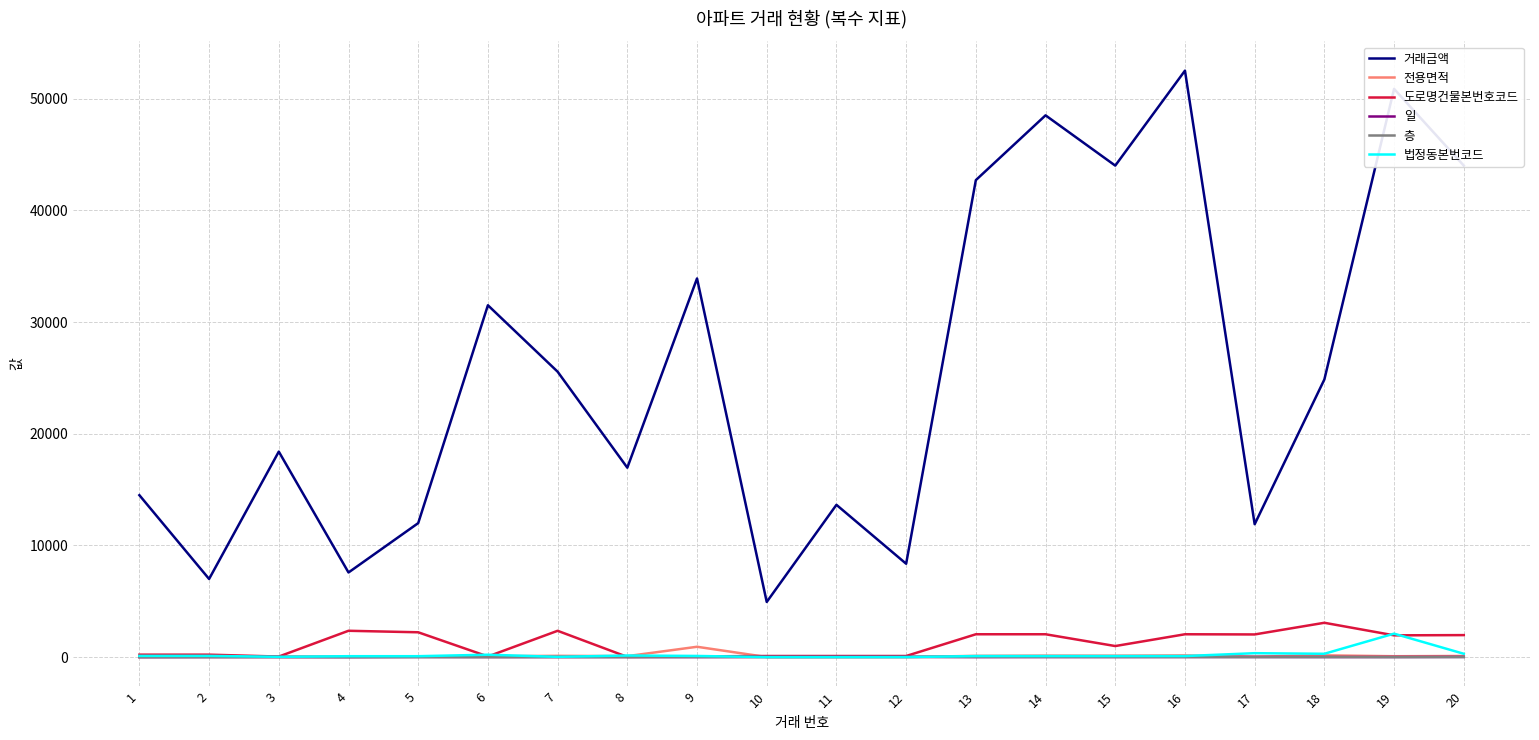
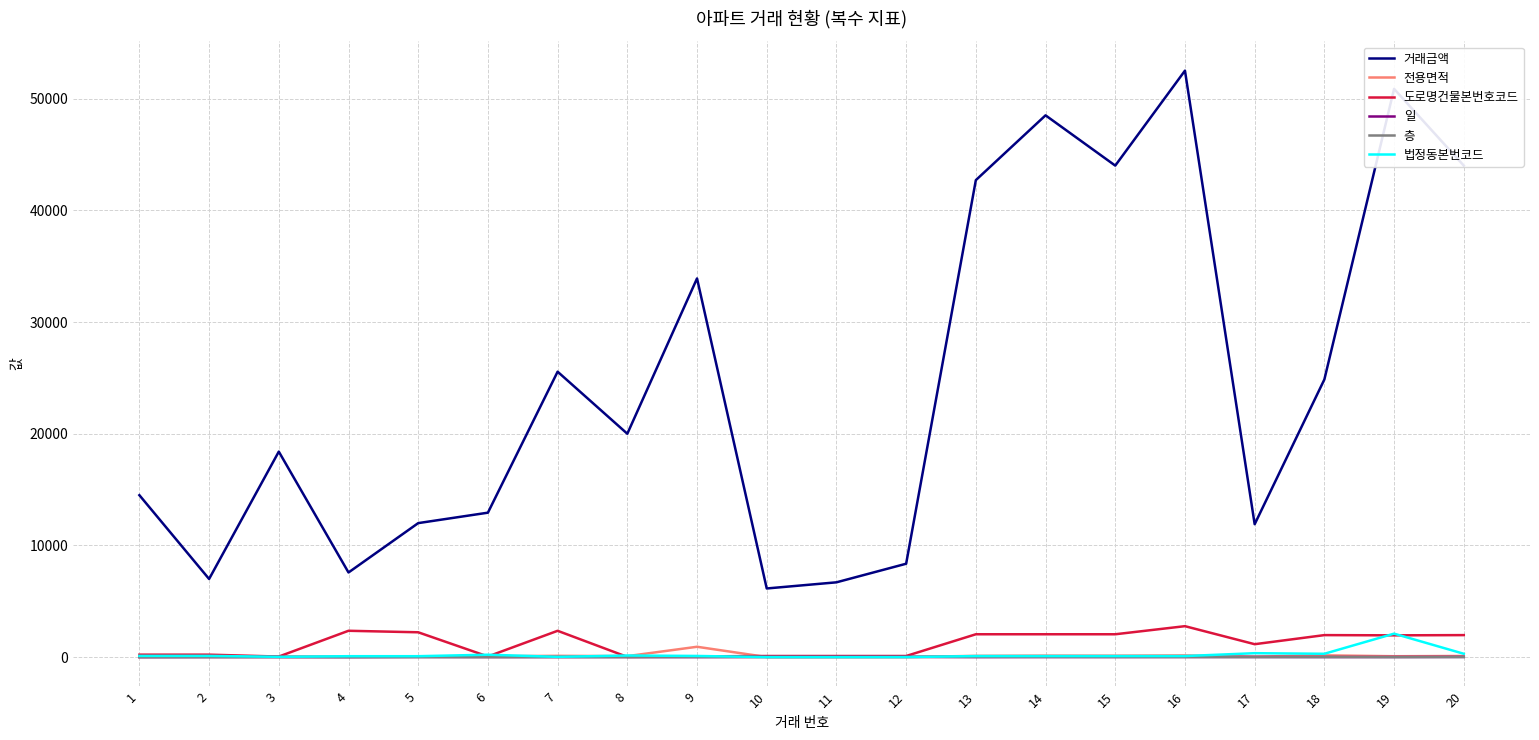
  {
    "거래금액": {
      "1": 14500,
      "2": 7000,
      "3": 18400,
      "4": 7600,
      "5": 12000,
-     "6": 31500,
+     "6": 12900,
      "7": 25600,
-     "8": 17000,
+     "8": 20000,
      "9": 33900,
-     "10": 4900,
-     "11": 13600,
+     "10": 6200,
+     "11": 6700,
      "12": 8400,
      "13": 42700,
      "14": 48500,
      "15": 44000,
      "16": 52500,
      "17": 11900,
      "18": 24900
    },
    "전용면적": {
      "9": 900
    },
    "도로명건물본번호코드": {
      "4": 2400,
      "5": 2200,
      "7": 2400,
      "13": 2100,
      "14": 2100,
-     "15": 1000,
-     "16": 2100,
-     "17": 2000,
-     "18": 3100,
+     "15": 2100,
+     "16": 2800,
+     "17": 1200,
+     "18": 2000,
      "20": 2000
    },
    "법정동본번코드": {
      "17": 400
    }
  }
